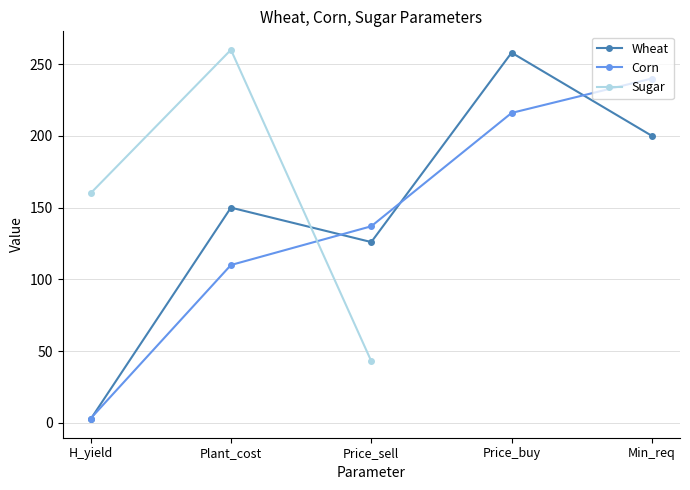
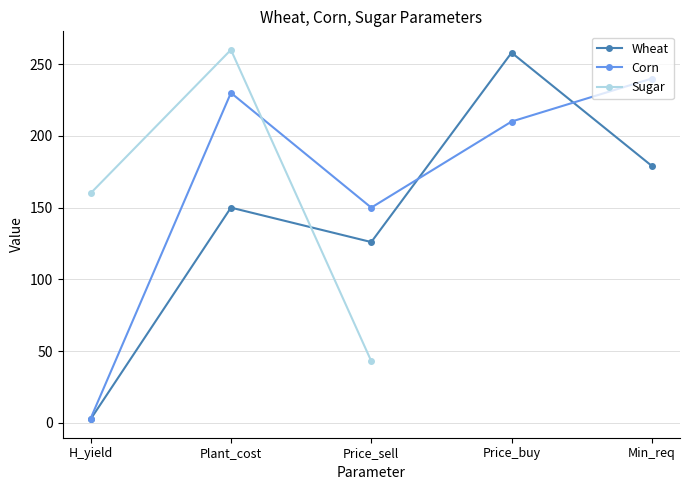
  {
    "Wheat": {
      "Plant_cost": 150,
      "Price_sell": 126,
      "Price_buy": 258,
-     "Min_req": 200
+     "Min_req": 179
    },
    "Corn": {
-     "Plant_cost": 110,
-     "Price_sell": 137,
-     "Price_buy": 216
+     "Plant_cost": 230,
+     "Price_sell": 150,
+     "Price_buy": 210
    },
    "Sugar": {
      "H_yield": 160,
      "Plant_cost": 260,
      "Price_sell": 43
    }
  }
